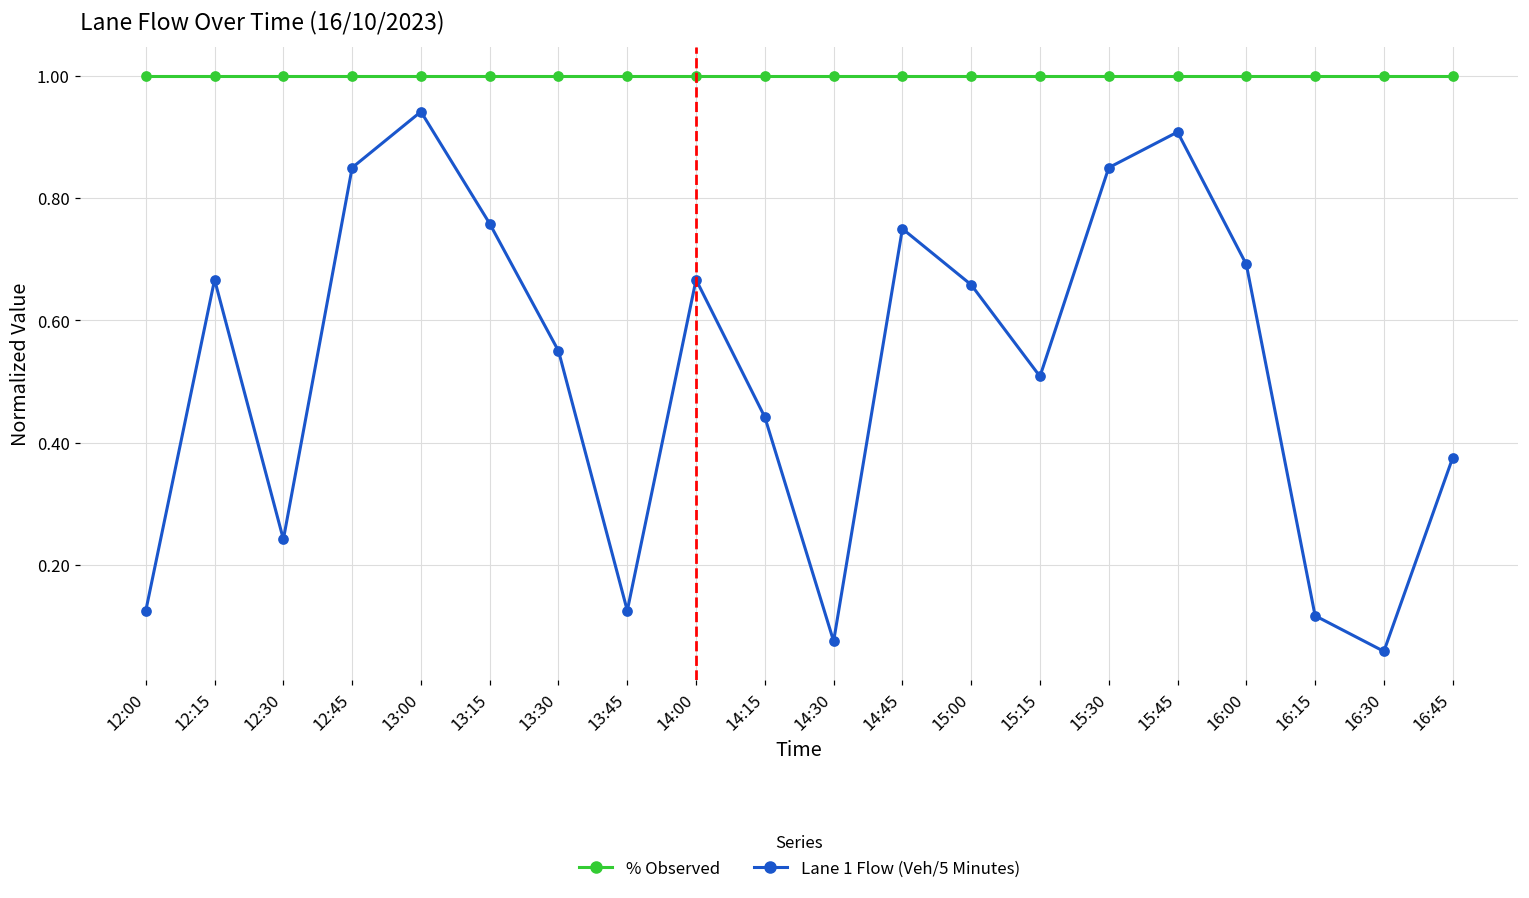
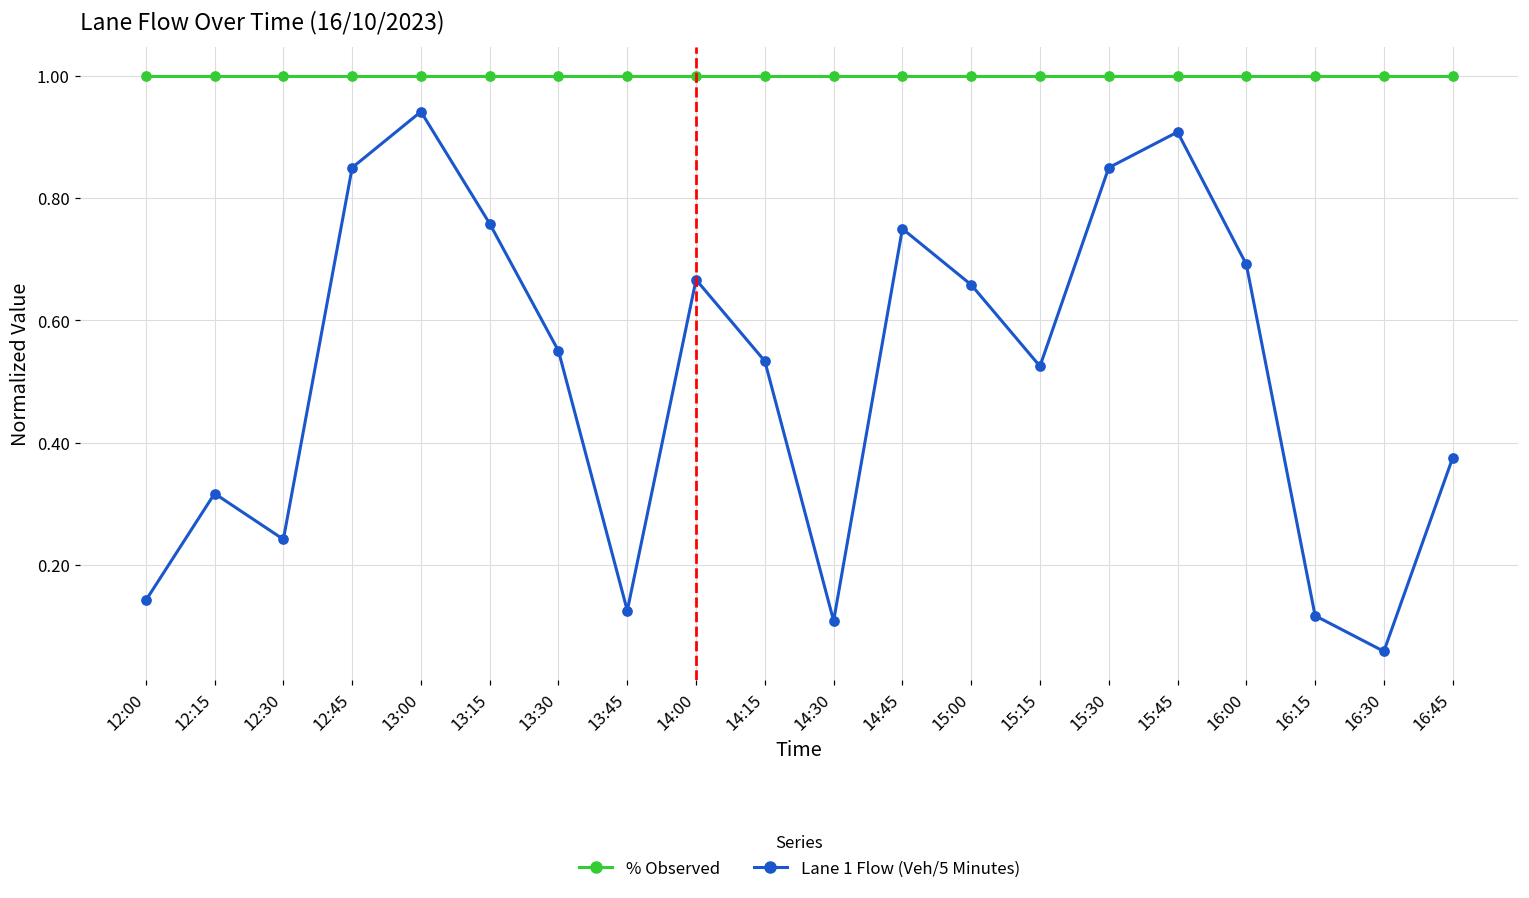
  {
    "% Observed": {
      "12:00": 1.00,
      "12:15": 1.00,
      "12:30": 1.00,
      "12:45": 1.00,
      "13:00": 1.00,
      "13:15": 1.00,
      "13:30": 1.00,
      "13:45": 1.00,
      "14:00": 1.00,
      "14:15": 1.00,
      "14:30": 1.00,
      "14:45": 1.00,
      "15:00": 1.00,
      "15:15": 1.00,
      "15:30": 1.00,
      "15:45": 1.00,
      "16:00": 1.00,
      "16:15": 1.00,
      "16:30": 1.00,
      "16:45": 1.00
    },
    "Lane 1 Flow (Veh/5 Minutes)": {
-     "12:00": 0.13,
-     "12:15": 0.67,
+     "12:00": 0.14,
+     "12:15": 0.32,
      "12:30": 0.24,
      "12:45": 0.85,
      "13:00": 0.94,
      "13:15": 0.76,
      "13:30": 0.55,
      "13:45": 0.13,
      "14:00": 0.67,
-     "14:15": 0.44,
-     "14:30": 0.08,
+     "14:15": 0.53,
+     "14:30": 0.11,
      "14:45": 0.75,
      "15:00": 0.66,
-     "15:15": 0.51,
+     "15:15": 0.53,
      "15:30": 0.85,
      "15:45": 0.91,
      "16:00": 0.69,
      "16:15": 0.12,
      "16:30": 0.06,
      "16:45": 0.38
    }
  }
